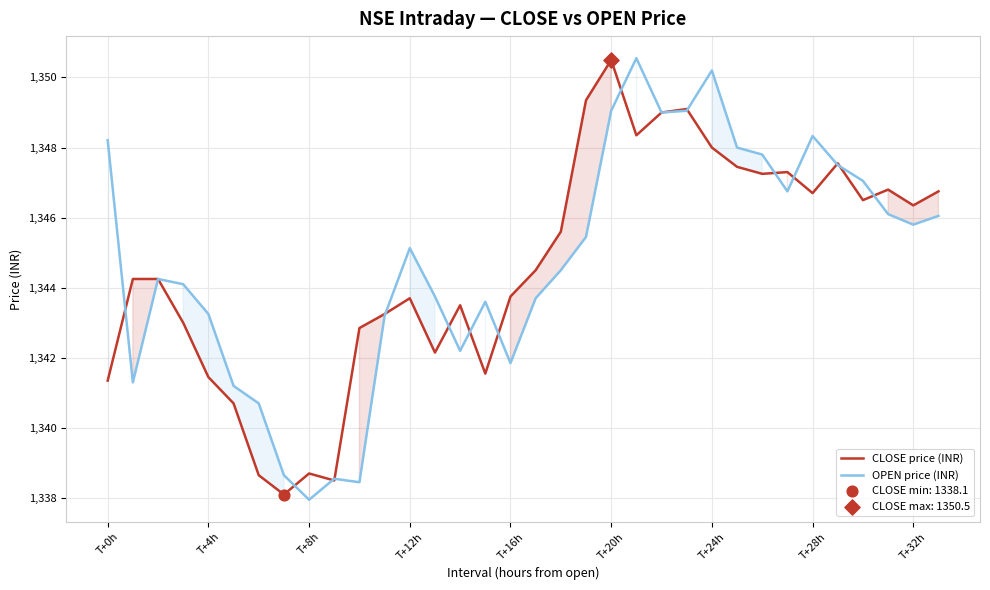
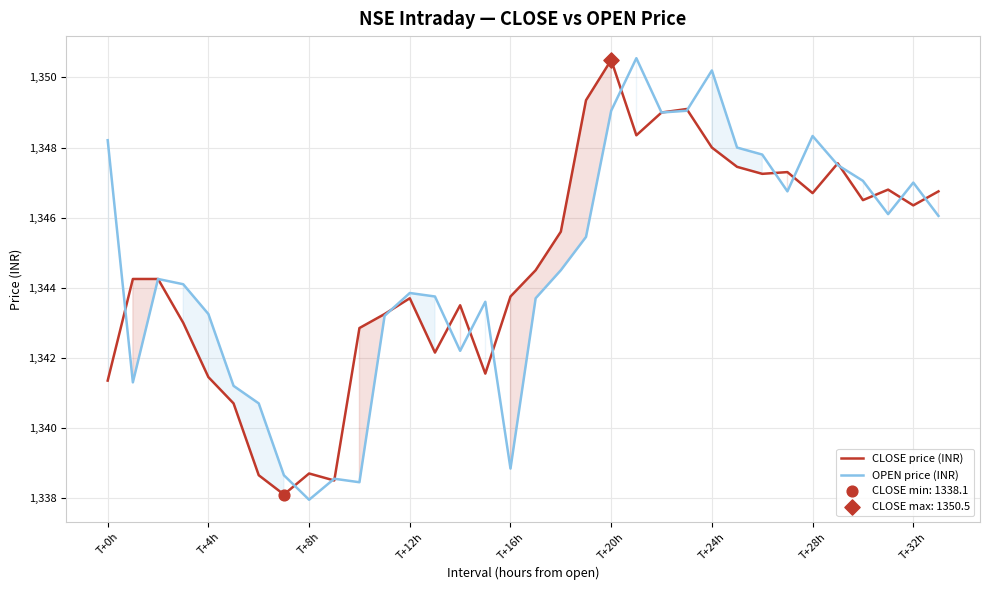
  {
    "OPEN price (INR)": {
      "T+0h": "1,348.2",
      "T+4h": "1,343.3",
      "T+8h": "1,338.0",
-     "T+12h": "1,345.1",
-     "T+16h": "1,341.9",
+     "T+12h": "1,343.9",
+     "T+16h": "1,338.8",
      "T+20h": "1,349.1",
      "T+24h": "1,350.2",
      "T+28h": "1,348.3",
-     "T+32h": "1,345.8"
+     "T+32h": "1,347.0"
    }
  }
